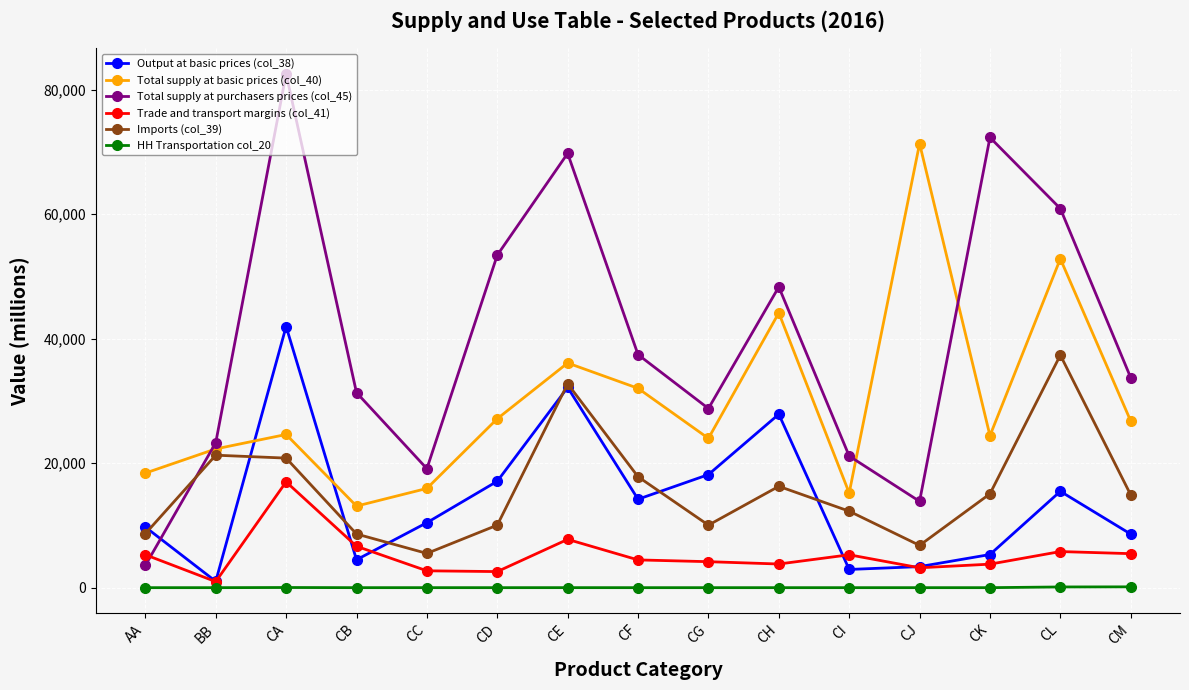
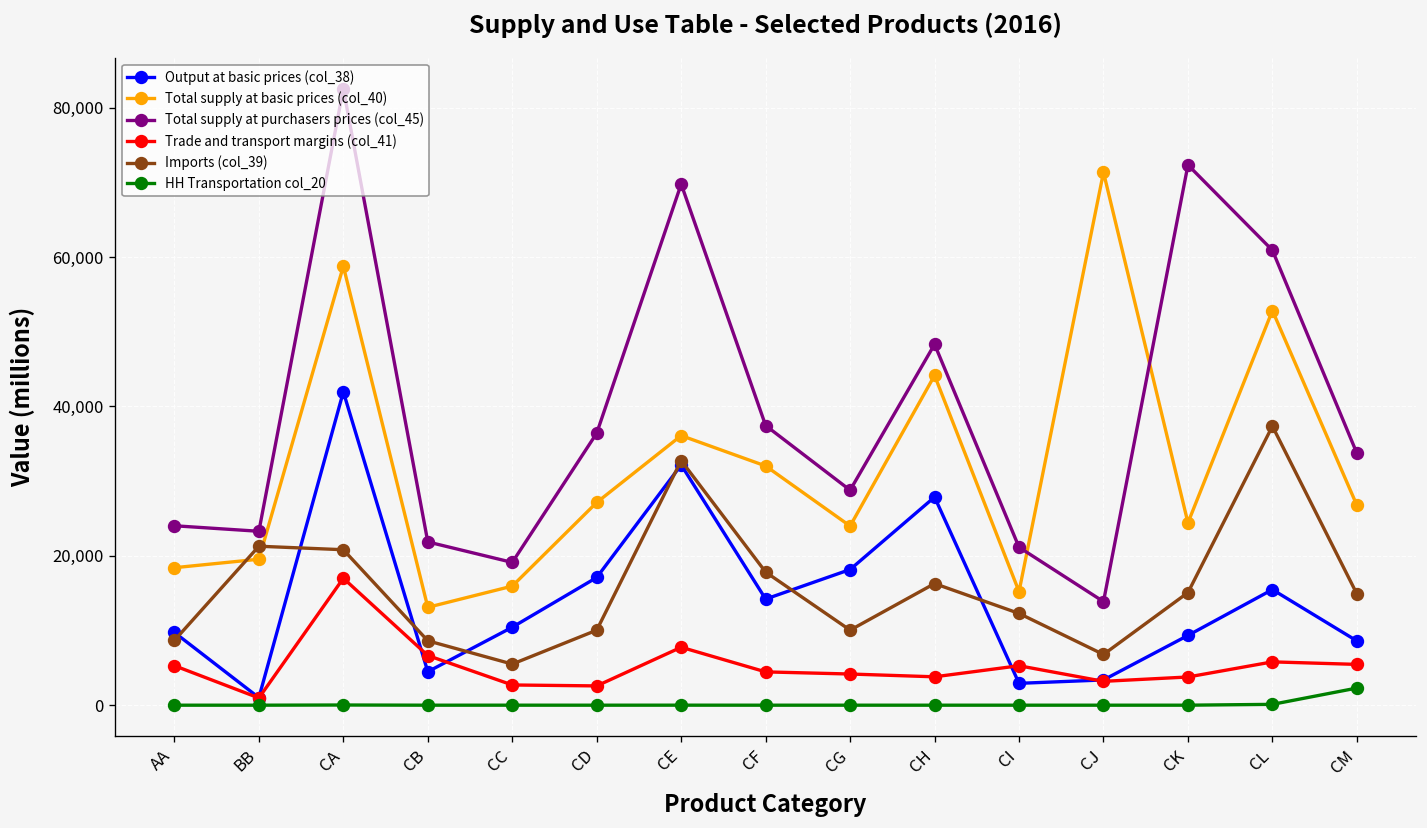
  {
    "Output at basic prices (col_38)": {
      "AA": "10,000",
      "CA": "42,000",
      "CB": "4,000",
      "CC": "10,000",
      "CD": "17,000",
      "CE": "32,000",
      "CF": "14,000",
      "CG": "18,000",
      "CH": "28,000",
      "CI": "3,000",
-     "CK": "5,000",
+     "CK": "9,000",
      "CL": "15,000",
      "CM": "9,000"
    },
    "Total supply at basic prices (col_40)": {
      "AA": "18,000",
-     "BB": "22,000",
-     "CA": "25,000",
+     "BB": "20,000",
+     "CA": "59,000",
      "CB": "13,000",
      "CC": "16,000",
      "CD": "27,000",
      "CE": "36,000",
      "CF": "32,000",
      "CG": "24,000",
      "CH": "44,000",
      "CI": "15,000",
      "CJ": "71,000",
      "CK": "24,000",
      "CL": "53,000",
      "CM": "27,000"
    },
    "Total supply at purchasers prices (col_45)": {
-     "AA": "4,000",
+     "AA": "24,000",
      "BB": "23,000",
-     "CB": "31,000",
+     "CB": "22,000",
      "CC": "19,000",
-     "CD": "53,000",
+     "CD": "36,000",
      "CE": "70,000",
      "CF": "37,000",
      "CG": "29,000",
      "CH": "48,000",
      "CI": "21,000",
      "CJ": "14,000",
      "CK": "72,000",
      "CL": "61,000",
      "CM": "34,000"
    },
    "Trade and transport margins (col_41)": {
      "AA": "5,000",
      "CA": "17,000",
      "CB": "7,000",
      "CC": "3,000",
      "CD": "3,000",
      "CE": "8,000",
      "CF": "4,000",
      "CG": "4,000",
      "CH": "4,000",
      "CI": "5,000",
      "CK": "4,000",
      "CL": "6,000",
      "CM": "5,000"
    },
    "Imports (col_39)": {
      "AA": "9,000",
      "BB": "21,000",
      "CA": "21,000",
      "CB": "9,000",
      "CC": "6,000",
      "CD": "10,000",
      "CE": "33,000",
      "CF": "18,000",
      "CG": "10,000",
      "CH": "16,000",
      "CI": "12,000",
      "CJ": "7,000",
      "CK": "15,000",
      "CL": "37,000",
      "CM": "15,000"
    },
    "HH Transportation col_20": {
      "AA": "0",
      "BB": "0",
      "CA": "0",
      "CB": "0",
      "CC": "0",
      "CD": "0",
      "CE": "0",
      "CF": "0",
      "CG": "0",
      "CH": "0",
      "CI": "0",
      "CJ": "0",
      "CK": "0",
      "CL": "0",
-     "CM": "0"
+     "CM": "2,000"
    }
  }
